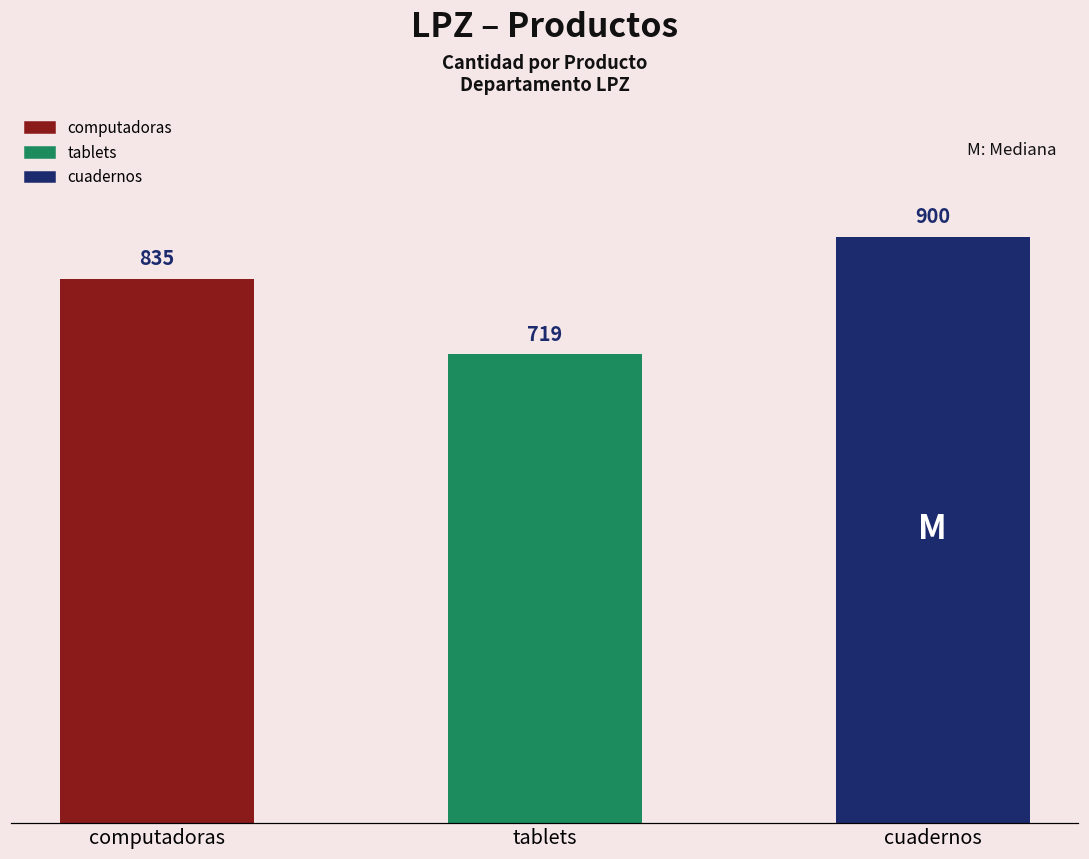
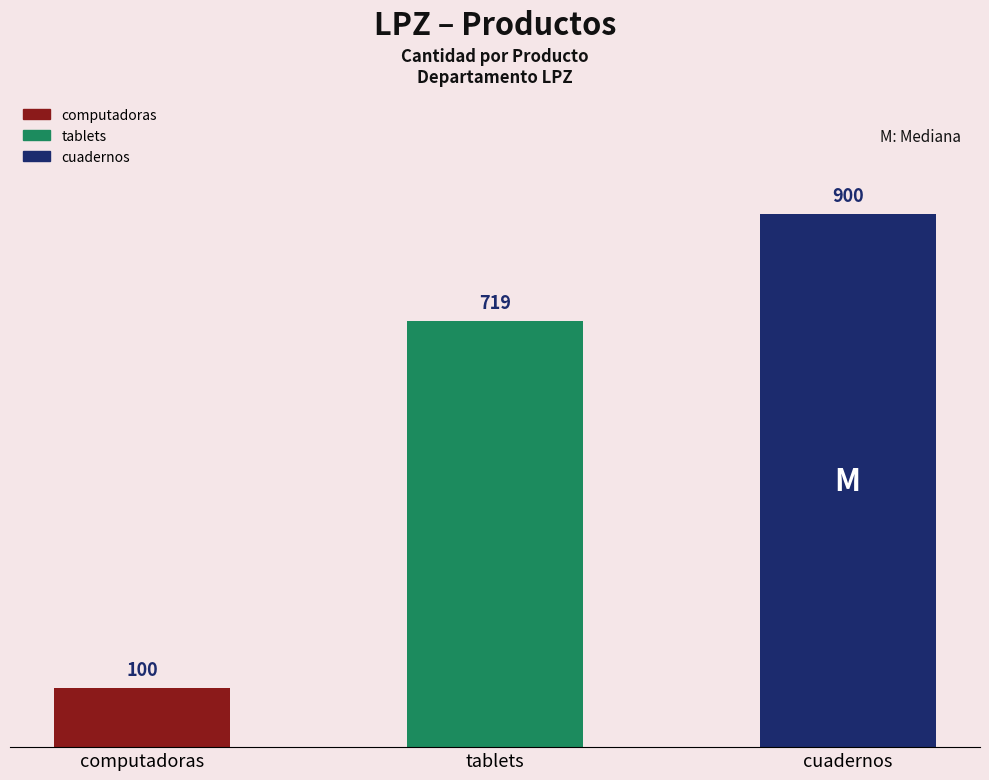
  {
-   "computadoras": 835,
+   "computadoras": 100,
    "tablets": 719,
    "cuadernos": 900
  }
